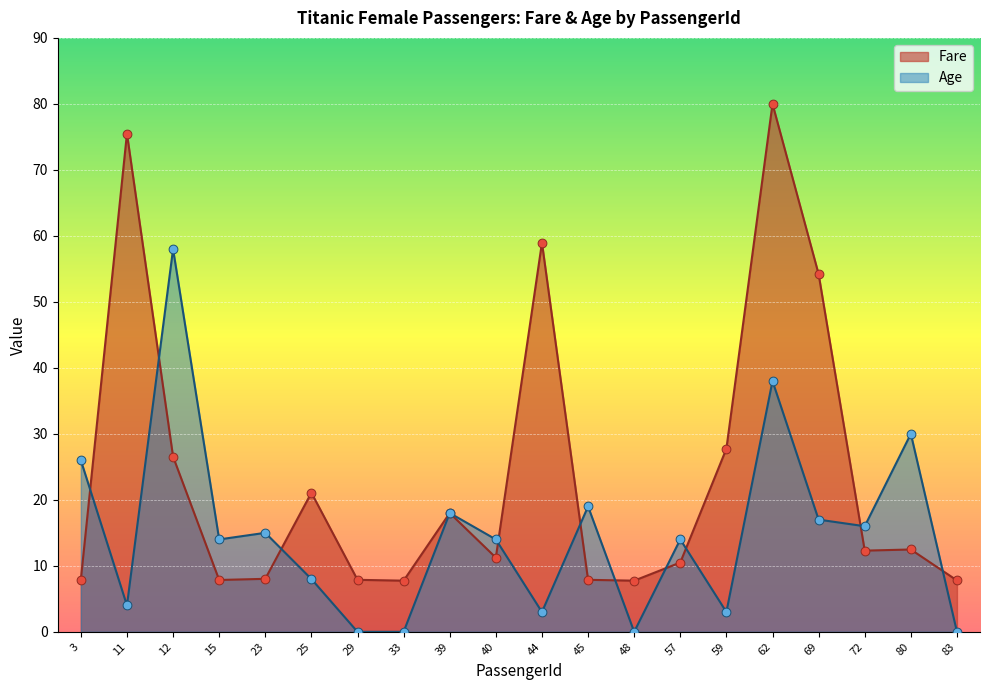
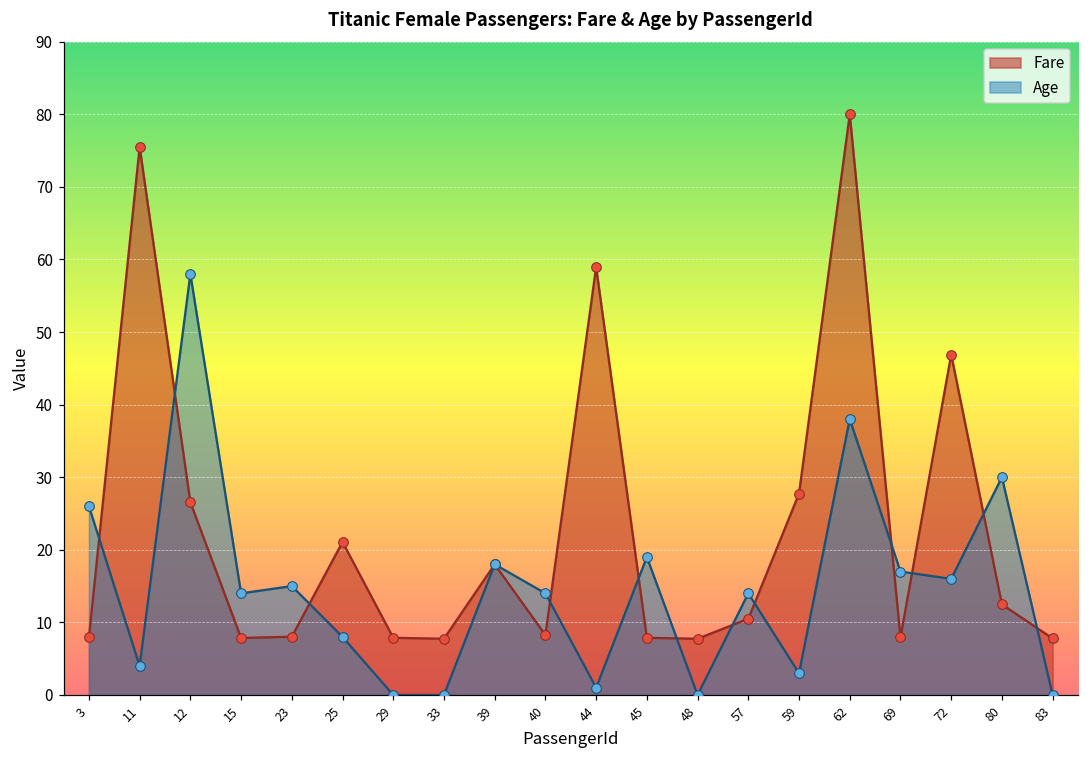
  {
    "Fare": {
      "3": 8,
      "11": 76,
      "12": 27,
      "15": 8,
      "23": 8,
      "25": 21,
      "29": 8,
      "33": 8,
-     "40": 11,
+     "40": 8,
      "44": 59,
      "45": 8,
      "48": 8,
      "57": 11,
      "59": 28,
      "62": 80,
-     "69": 54,
-     "72": 12,
+     "69": 8,
+     "72": 47,
      "80": 12,
      "83": 8
    },
    "Age": {
      "3": 26,
      "11": 4,
      "12": 58,
      "15": 14,
      "23": 15,
      "25": 8,
      "29": 0,
      "33": 0,
      "40": 14,
-     "44": 3,
+     "44": 1,
      "45": 19,
      "48": 0,
      "57": 14,
      "59": 3,
      "62": 38,
      "69": 17,
      "72": 16,
      "80": 30,
      "83": 0
    }
  }
